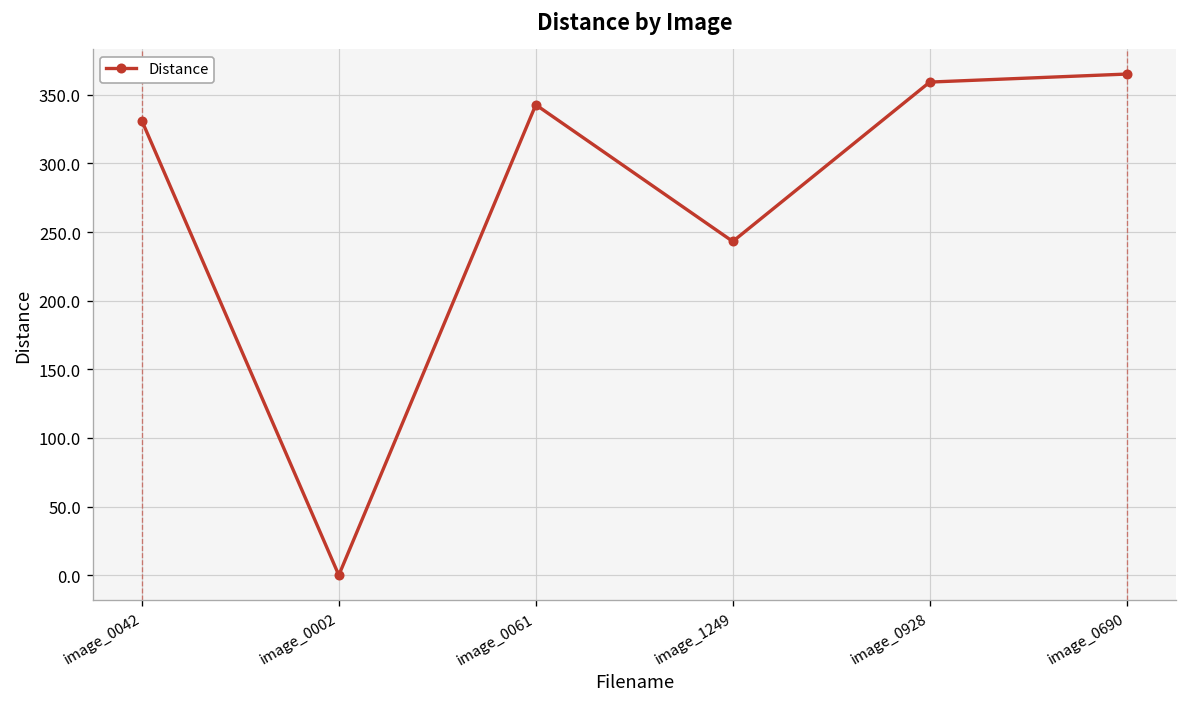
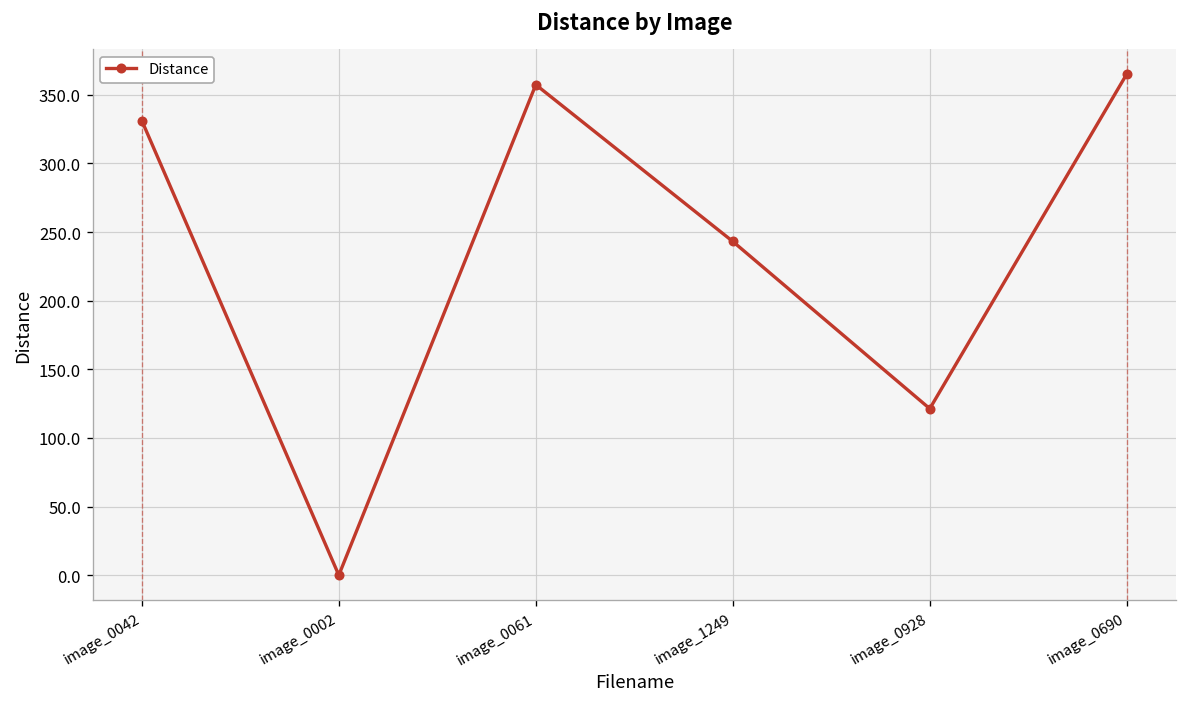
  {
    "image_0042": 331,
    "image_0002": 0,
-   "image_0061": 343,
+   "image_0061": 357,
    "image_1249": 243,
-   "image_0928": 359,
+   "image_0928": 121,
    "image_0690": 365
  }
